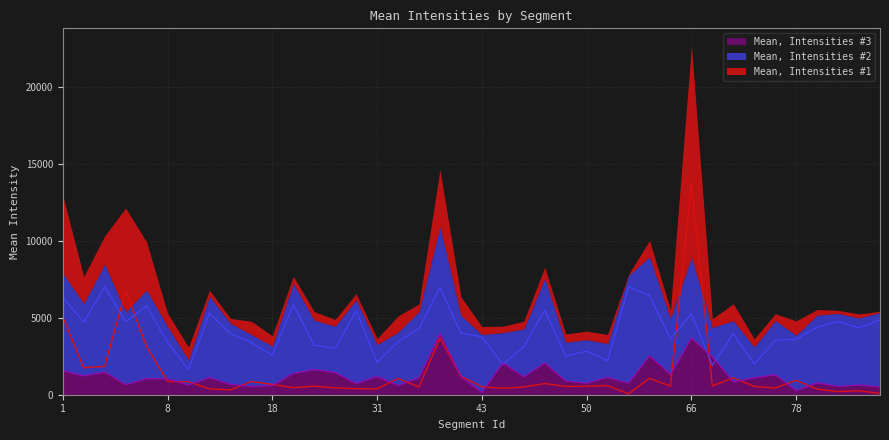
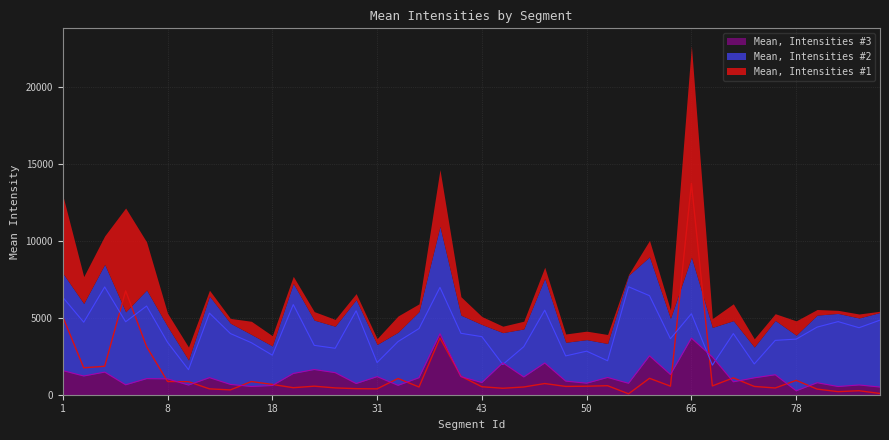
  {
    "Mean, Intensities #3": {
-     "43": 100,
+     "43": 800,
      "50": 700,
      "66": 3700,
      "78": 300
    }
  }
